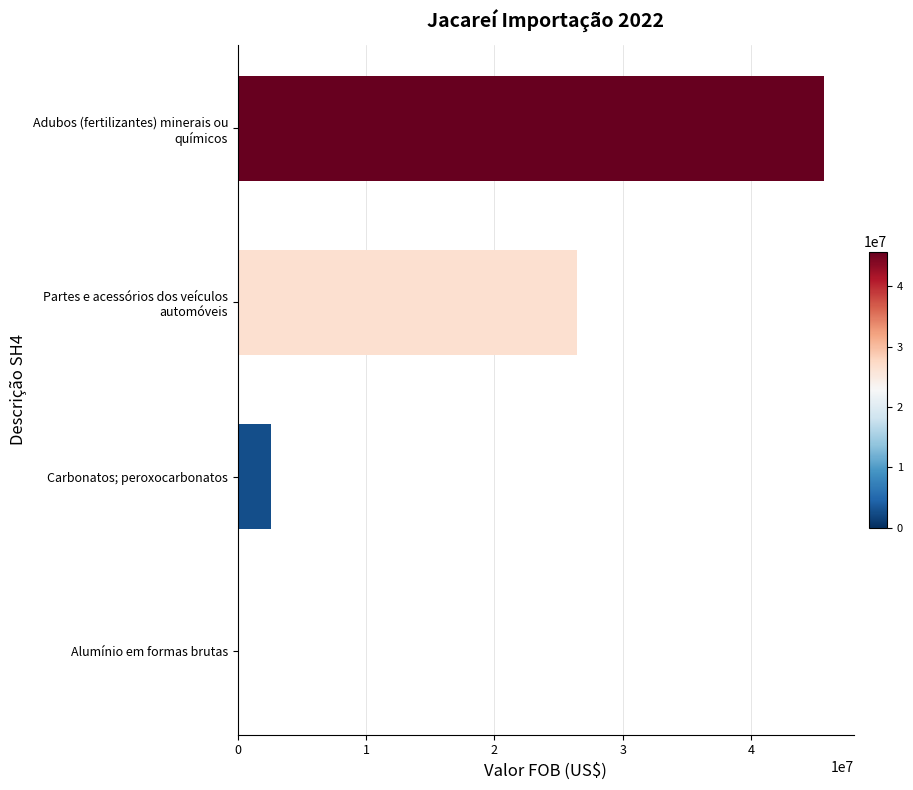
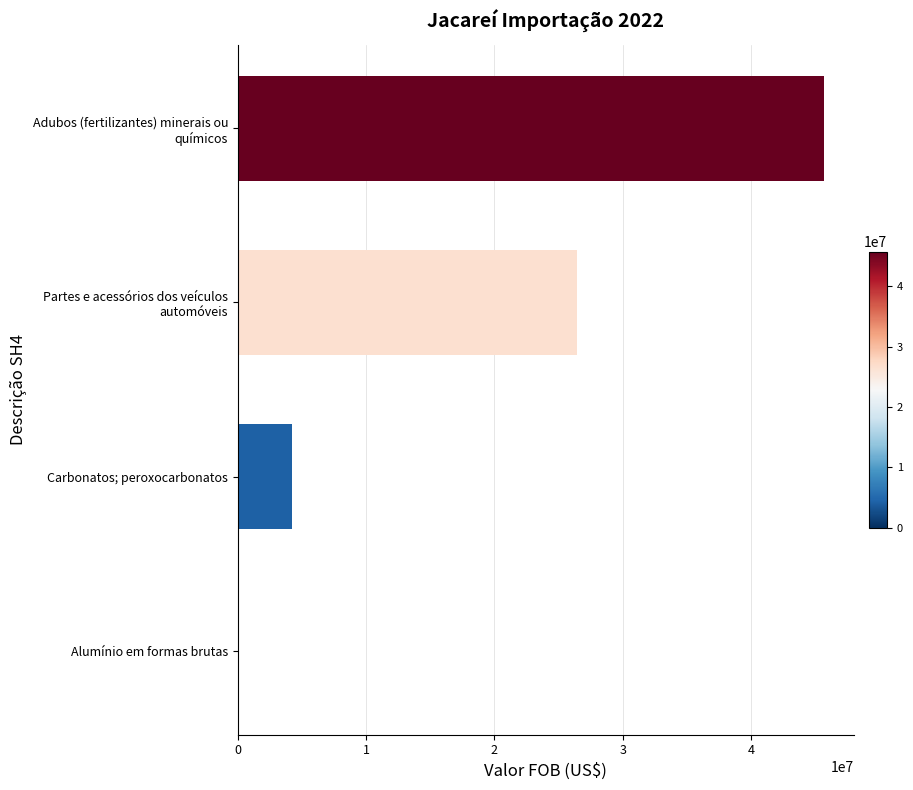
  {
    "Adubos (fertilizantes) minerais ou químicos": 45700000,
    "Partes e acessórios dos veículos automóveis": 26500000,
-   "Carbonatos; peroxocarbonatos": 2600000,
+   "Carbonatos; peroxocarbonatos": 4200000,
    "Alumínio em formas brutas": 0
  }
